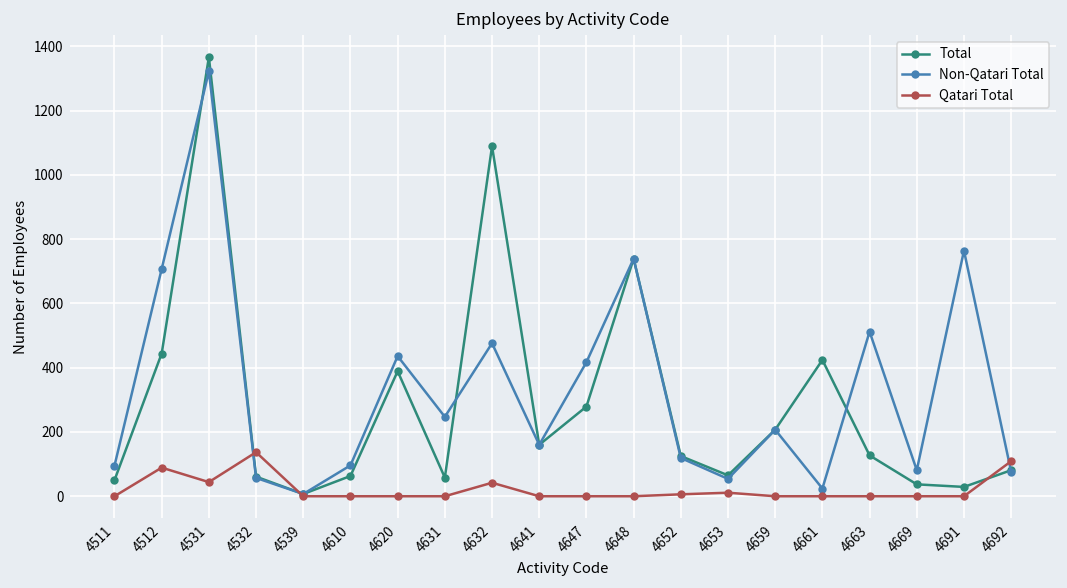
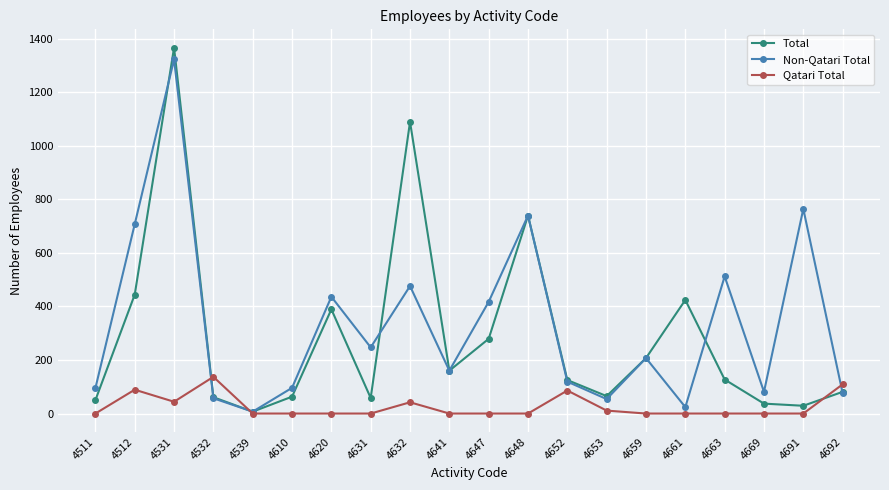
  {
    "Total": {
      "4511": 50,
      "4512": 440,
      "4531": 1370,
      "4610": 60,
      "4620": 390,
      "4631": 60,
      "4632": 1090,
      "4647": 280,
      "4653": 70,
      "4661": 420,
      "4663": 130,
      "4669": 40,
      "4691": 30
    },
    "Non-Qatari Total": {
      "4511": 100,
      "4512": 710,
      "4531": 1320,
      "4610": 100,
      "4620": 440,
      "4631": 250,
      "4632": 480,
      "4647": 420,
      "4653": 50,
      "4661": 20,
      "4663": 510,
      "4669": 80,
      "4691": 760
    },
    "Qatari Total": {
      "4511": 0,
      "4512": 90,
      "4531": 40,
      "4532": 140,
      "4610": 0,
      "4620": 0,
      "4631": 0,
      "4632": 40,
      "4641": 0,
      "4647": 0,
      "4648": 0,
-     "4652": 10,
+     "4652": 90,
      "4653": 10,
      "4659": 0,
      "4661": 0,
      "4663": 0,
      "4669": 0,
      "4691": 0,
      "4692": 110
    }
  }
